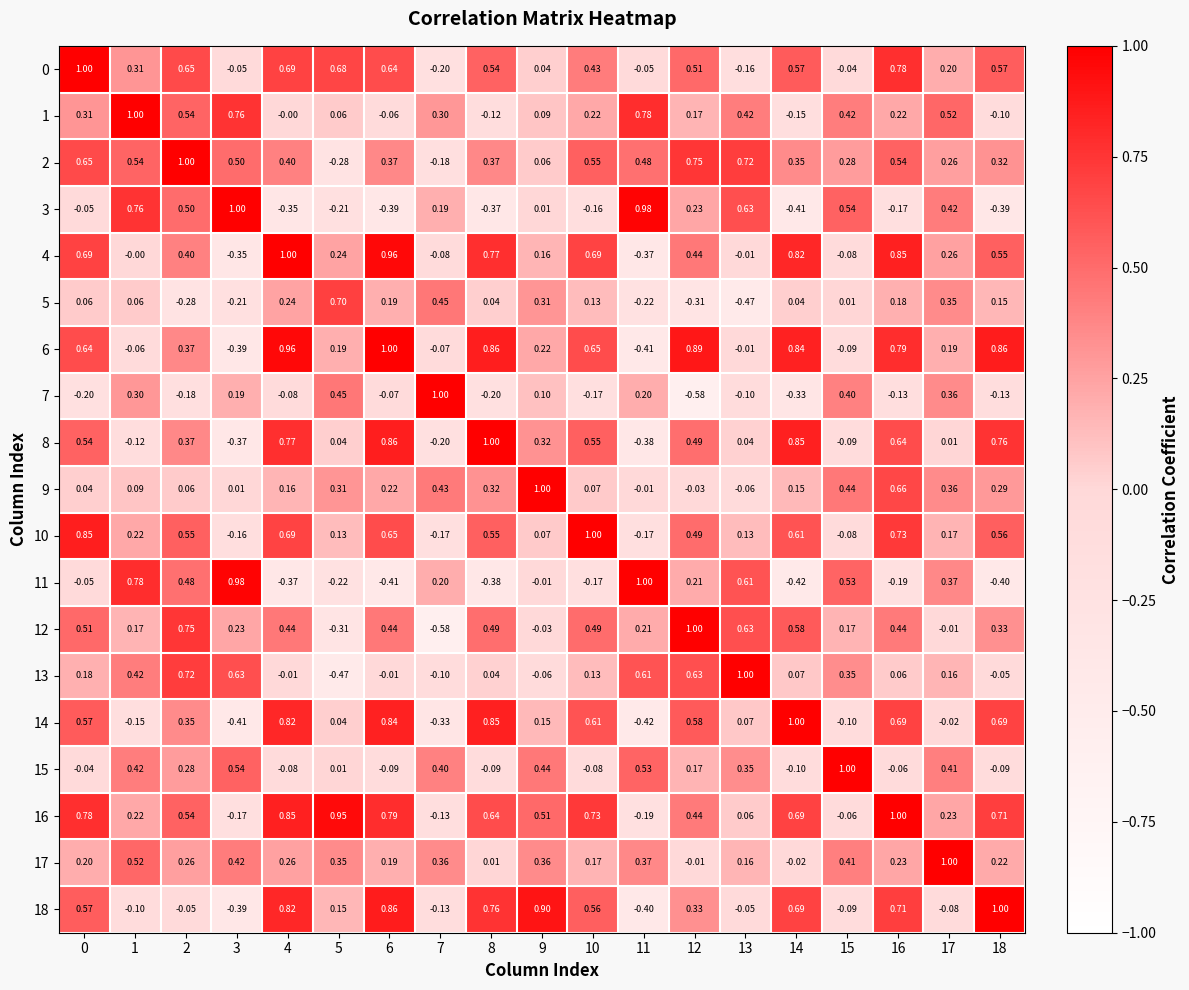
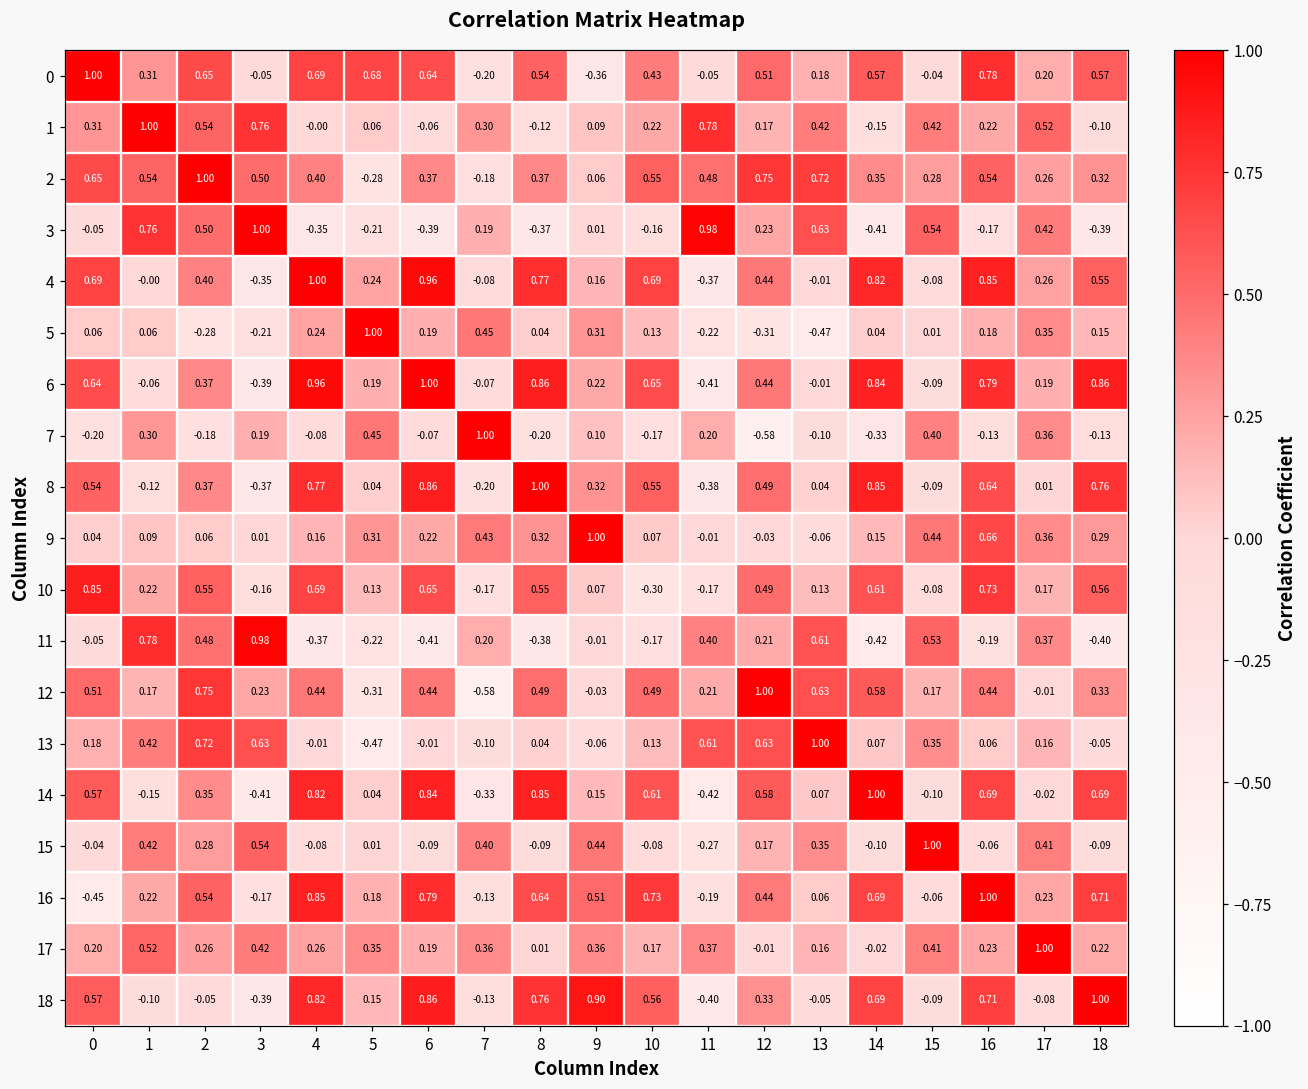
  {
    "0": {
      "0": 1.00,
      "1": 0.31,
      "2": 0.65,
      "3": -0.05,
      "4": 0.69,
      "5": 0.68,
      "6": 0.64,
      "7": -0.20,
      "8": 0.54,
-     "9": 0.04,
+     "9": -0.36,
      "10": 0.43,
      "11": -0.05,
      "12": 0.51,
-     "13": -0.16,
+     "13": 0.18,
      "14": 0.57,
      "15": -0.04,
      "16": 0.78,
      "17": 0.20,
      "18": 0.57
    },
    "5": {
      "0": 0.06,
      "1": 0.06,
      "2": -0.28,
      "3": -0.21,
      "4": 0.24,
-     "5": 0.70,
+     "5": 1.00,
      "6": 0.19,
      "7": 0.45,
      "8": 0.04,
      "9": 0.31,
      "10": 0.13,
      "11": -0.22,
      "12": -0.31,
      "13": -0.47,
      "14": 0.04,
      "15": 0.01,
      "16": 0.18,
      "17": 0.35,
      "18": 0.15
    },
    "6": {
      "0": 0.64,
      "1": -0.06,
      "2": 0.37,
      "3": -0.39,
      "4": 0.96,
      "5": 0.19,
      "6": 1.00,
      "7": -0.07,
      "8": 0.86,
      "9": 0.22,
      "10": 0.65,
      "11": -0.41,
-     "12": 0.89,
+     "12": 0.44,
      "13": -0.01,
      "14": 0.84,
      "15": -0.09,
      "16": 0.79,
      "17": 0.19,
      "18": 0.86
    },
    "10": {
      "0": 0.85,
      "1": 0.22,
      "2": 0.55,
      "3": -0.16,
      "4": 0.69,
      "5": 0.13,
      "6": 0.65,
      "7": -0.17,
      "8": 0.55,
      "9": 0.07,
-     "10": 1.00,
+     "10": -0.30,
      "11": -0.17,
      "12": 0.49,
      "13": 0.13,
      "14": 0.61,
      "15": -0.08,
      "16": 0.73,
      "17": 0.17,
      "18": 0.56
    },
    "11": {
      "0": -0.05,
      "1": 0.78,
      "2": 0.48,
      "3": 0.98,
      "4": -0.37,
      "5": -0.22,
      "6": -0.41,
      "7": 0.20,
      "8": -0.38,
      "9": -0.01,
      "10": -0.17,
-     "11": 1.00,
+     "11": 0.40,
      "12": 0.21,
      "13": 0.61,
      "14": -0.42,
      "15": 0.53,
      "16": -0.19,
      "17": 0.37,
      "18": -0.40
    },
    "15": {
      "0": -0.04,
      "1": 0.42,
      "2": 0.28,
      "3": 0.54,
      "4": -0.08,
      "5": 0.01,
      "6": -0.09,
      "7": 0.40,
      "8": -0.09,
      "9": 0.44,
      "10": -0.08,
-     "11": 0.53,
+     "11": -0.27,
      "12": 0.17,
      "13": 0.35,
      "14": -0.10,
      "15": 1.00,
      "16": -0.06,
      "17": 0.41,
      "18": -0.09
    },
    "16": {
-     "0": 0.78,
+     "0": -0.45,
      "1": 0.22,
      "2": 0.54,
      "3": -0.17,
      "4": 0.85,
-     "5": 0.95,
+     "5": 0.18,
      "6": 0.79,
      "7": -0.13,
      "8": 0.64,
      "9": 0.51,
      "10": 0.73,
      "11": -0.19,
      "12": 0.44,
      "13": 0.06,
      "14": 0.69,
      "15": -0.06,
      "16": 1.00,
      "17": 0.23,
      "18": 0.71
    }
  }
